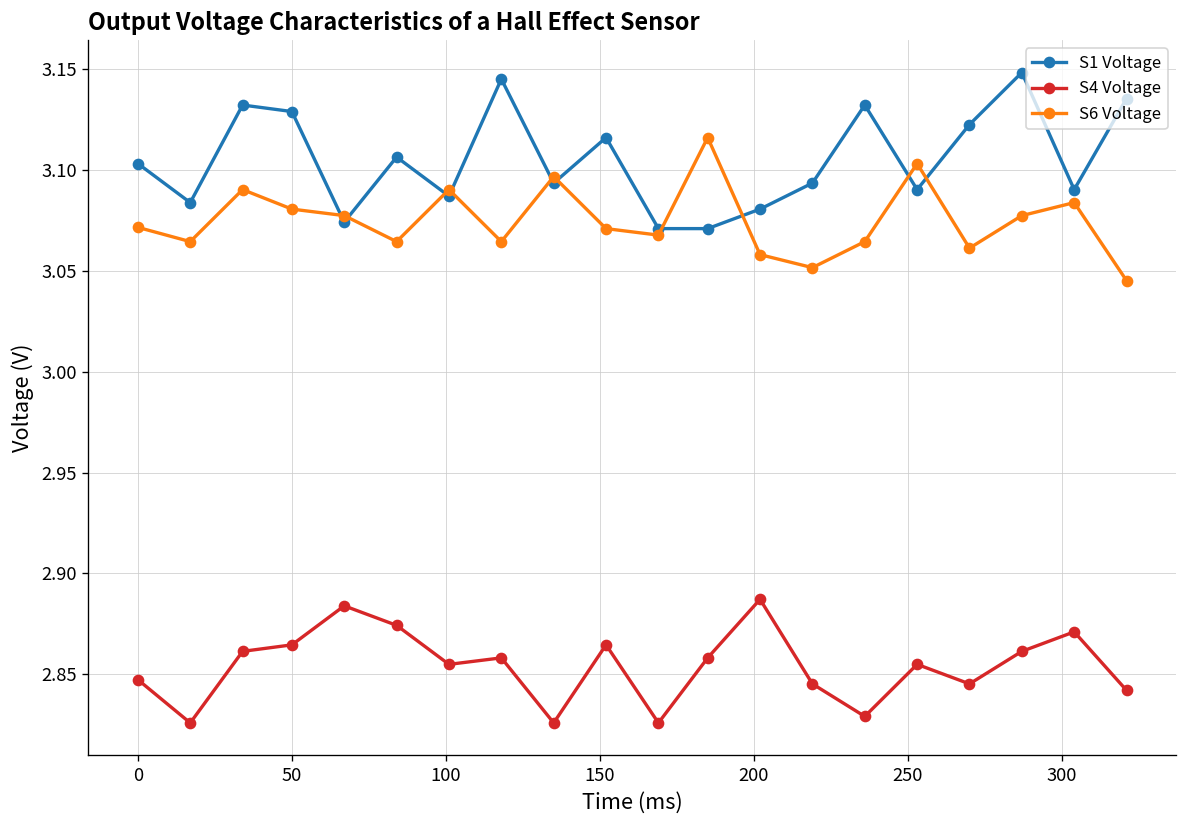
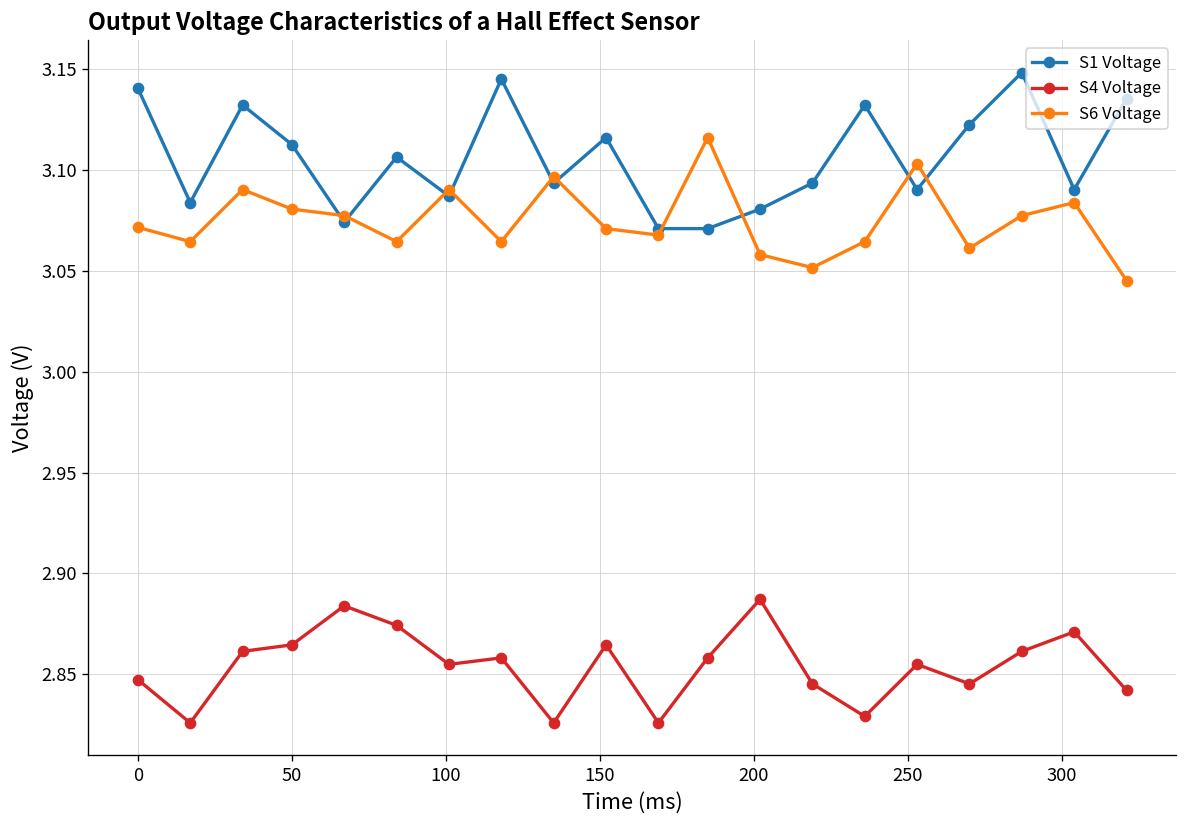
  {
    "S1 Voltage": {
-     "0": 3.103,
-     "50": 3.129
+     "0": 3.141,
+     "50": 3.113
    },
    "S4 Voltage": {
      "0": 2.847,
      "50": 2.865
    },
    "S6 Voltage": {
      "0": 3.072,
      "50": 3.081
    }
  }
